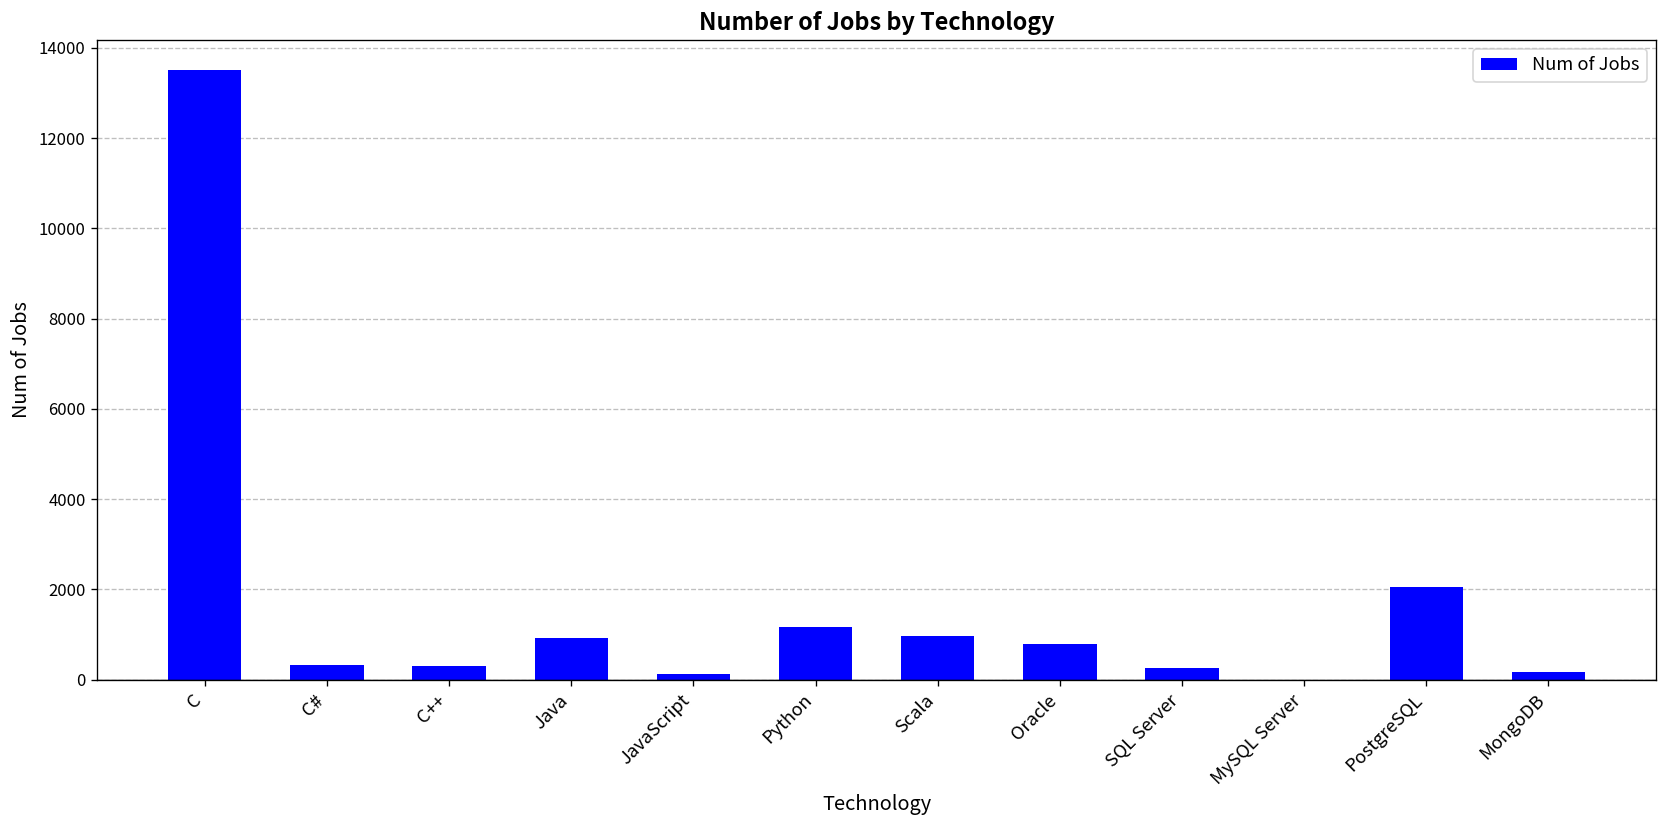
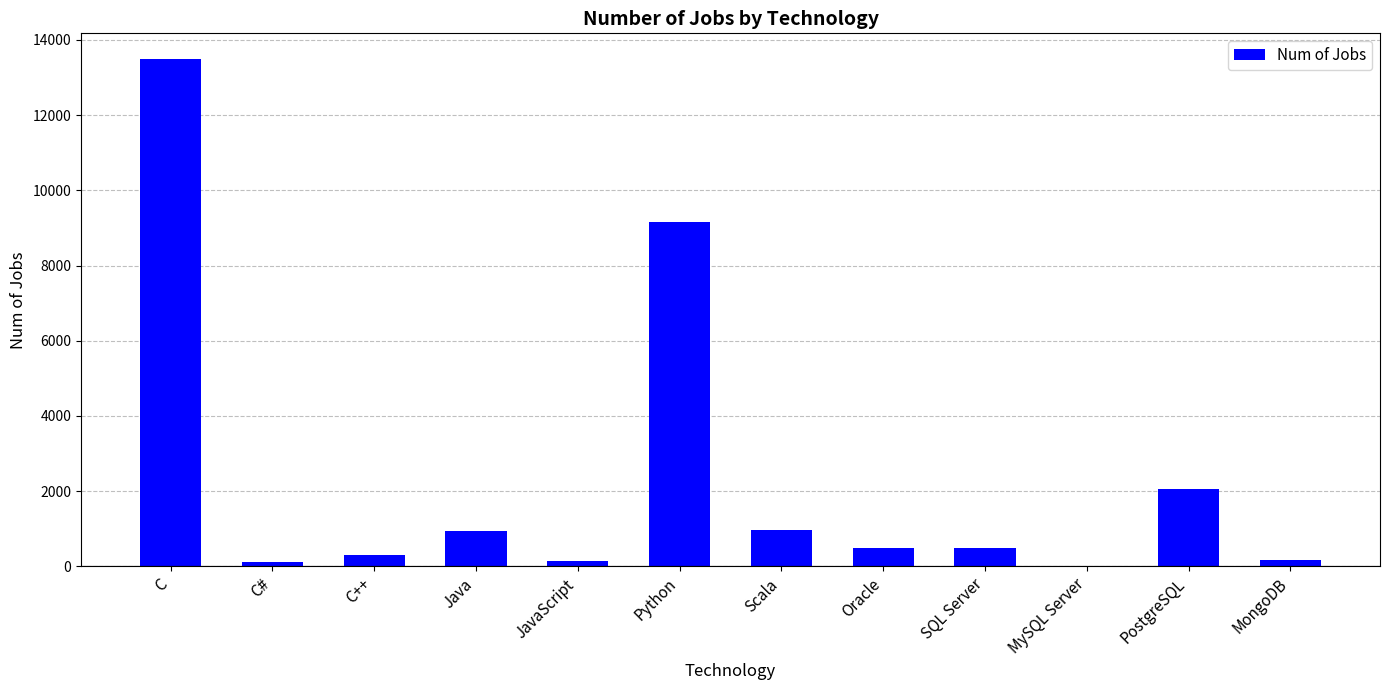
  {
    "C": 13500,
-   "C#": 300,
+   "C#": 100,
    "C++": 300,
    "Java": 900,
    "JavaScript": 100,
-   "Python": 1200,
+   "Python": 9200,
    "Scala": 1000,
-   "Oracle": 800,
-   "SQL Server": 300,
+   "Oracle": 500,
+   "SQL Server": 500,
    "MySQL Server": 0,
    "PostgreSQL": 2100,
    "MongoDB": 200
  }
